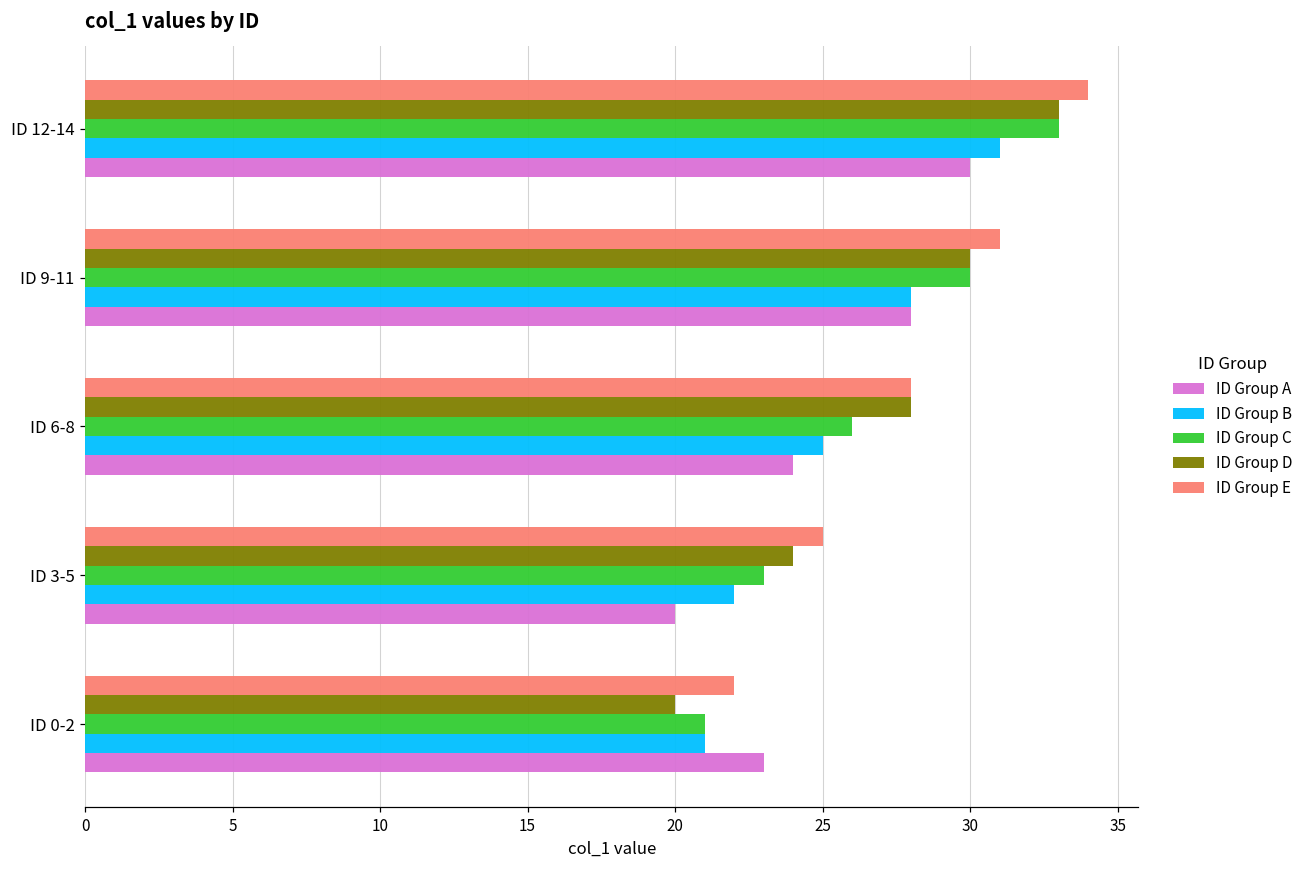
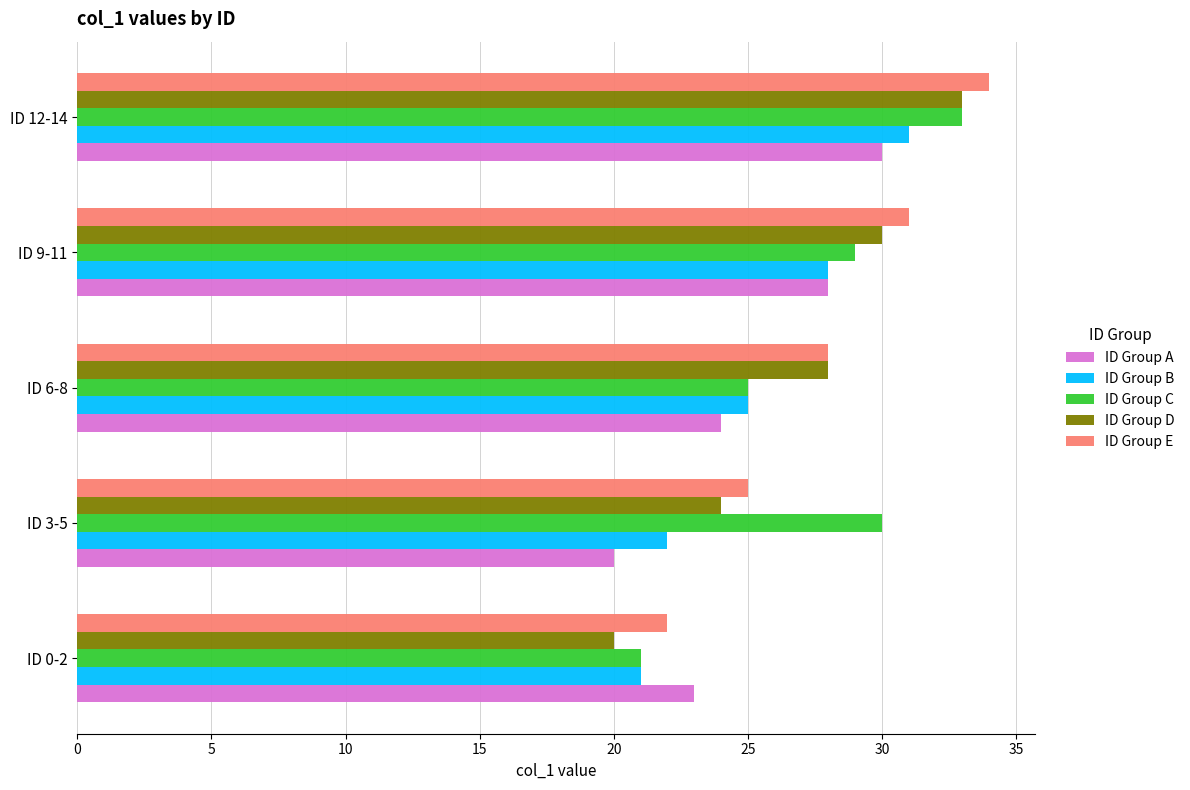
  {
    "ID Group A": {
      "ID 12-14": 30,
      "ID 9-11": 28,
      "ID 6-8": 24,
      "ID 3-5": 20,
      "ID 0-2": 23
    },
    "ID Group B": {
      "ID 12-14": 31,
      "ID 9-11": 28,
      "ID 6-8": 25,
      "ID 3-5": 22,
      "ID 0-2": 21
    },
    "ID Group C": {
      "ID 12-14": 33,
-     "ID 9-11": 30,
-     "ID 6-8": 26,
-     "ID 3-5": 23,
+     "ID 9-11": 29,
+     "ID 6-8": 25,
+     "ID 3-5": 30,
      "ID 0-2": 21
    },
    "ID Group D": {
      "ID 12-14": 33,
      "ID 9-11": 30,
      "ID 6-8": 28,
      "ID 3-5": 24,
      "ID 0-2": 20
    },
    "ID Group E": {
      "ID 12-14": 34,
      "ID 9-11": 31,
      "ID 6-8": 28,
      "ID 3-5": 25,
      "ID 0-2": 22
    }
  }
